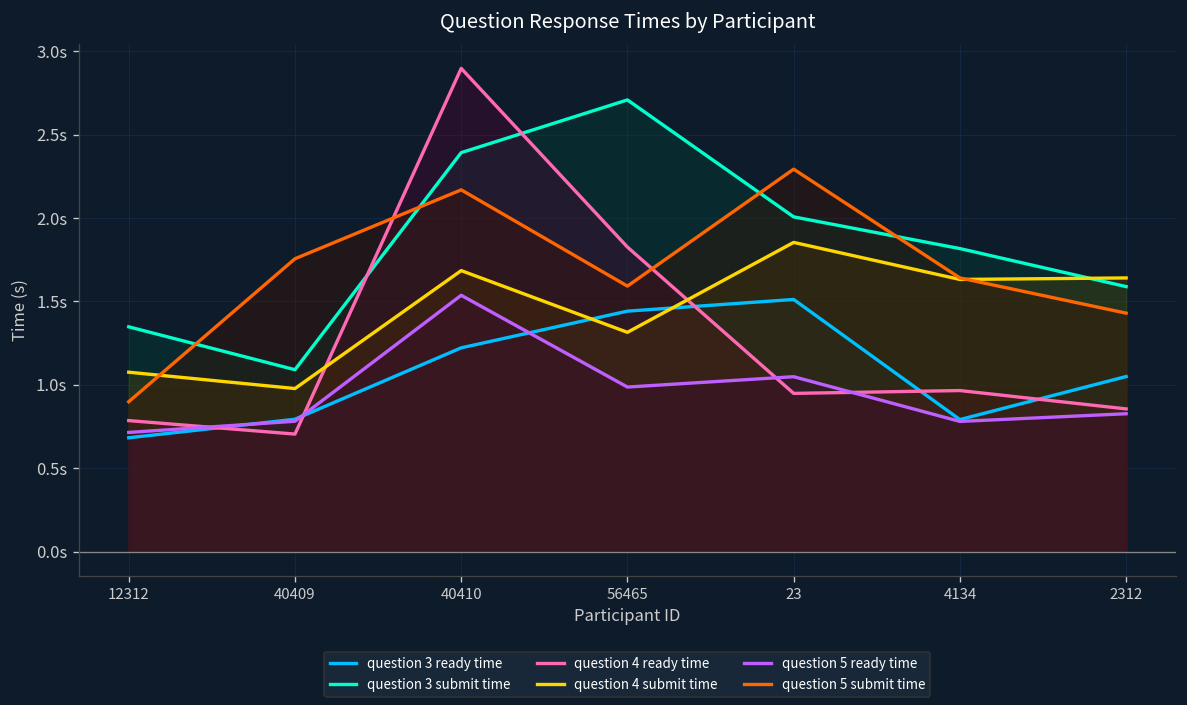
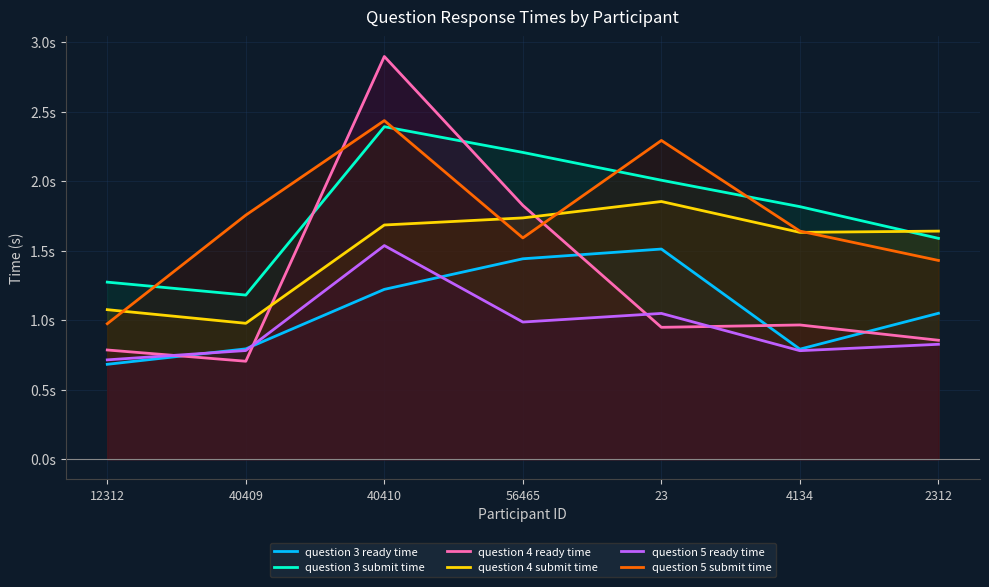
  {
    "question 3 ready time": {
      "12312": "0.68s",
      "40410": "1.22s",
      "56465": "1.44s",
      "23": "1.51s",
      "2312": "1.05s"
    },
    "question 3 submit time": {
-     "12312": "1.35s",
-     "40409": "1.09s",
+     "12312": "1.27s",
+     "40409": "1.18s",
      "40410": "2.39s",
-     "56465": "2.71s",
+     "56465": "2.21s",
      "23": "2.01s",
      "4134": "1.82s",
      "2312": "1.59s"
    },
    "question 4 ready time": {
      "12312": "0.79s",
      "40409": "0.71s",
      "40410": "2.90s",
      "56465": "1.83s",
      "23": "0.95s",
      "4134": "0.97s",
      "2312": "0.86s"
    },
    "question 4 submit time": {
      "12312": "1.08s",
      "40409": "0.98s",
      "40410": "1.69s",
-     "56465": "1.32s",
+     "56465": "1.74s",
      "23": "1.85s",
      "2312": "1.64s"
    },
    "question 5 ready time": {
      "12312": "0.72s",
      "40410": "1.54s",
      "56465": "0.99s",
      "23": "1.05s",
      "2312": "0.83s"
    },
    "question 5 submit time": {
-     "12312": "0.90s",
+     "12312": "0.98s",
      "40409": "1.76s",
-     "40410": "2.17s",
+     "40410": "2.44s",
      "56465": "1.59s",
      "23": "2.29s",
      "2312": "1.43s"
    }
  }
